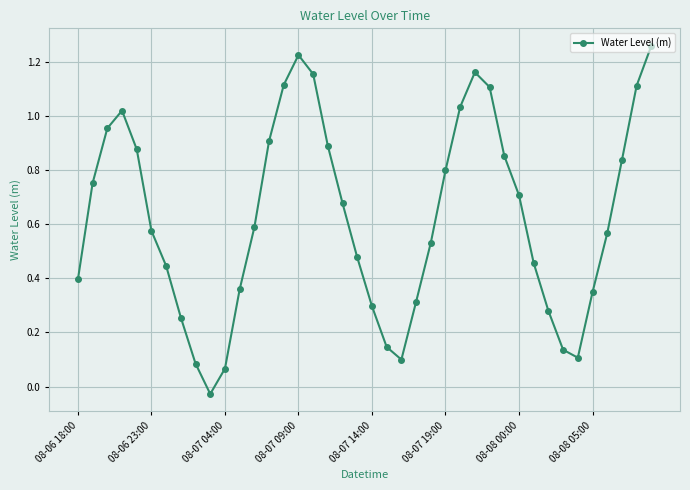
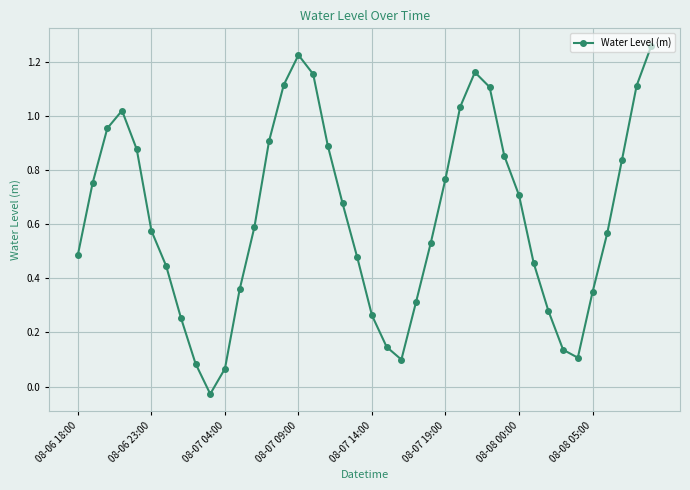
  {
-   "08-06 18:00": 0.40,
+   "08-06 18:00": 0.49,
    "08-06 23:00": 0.58,
    "08-07 04:00": 0.07,
    "08-07 09:00": 1.22,
-   "08-07 14:00": 0.30,
-   "08-07 19:00": 0.80,
+   "08-07 14:00": 0.26,
+   "08-07 19:00": 0.77,
    "08-08 00:00": 0.71,
    "08-08 05:00": 0.35
  }
